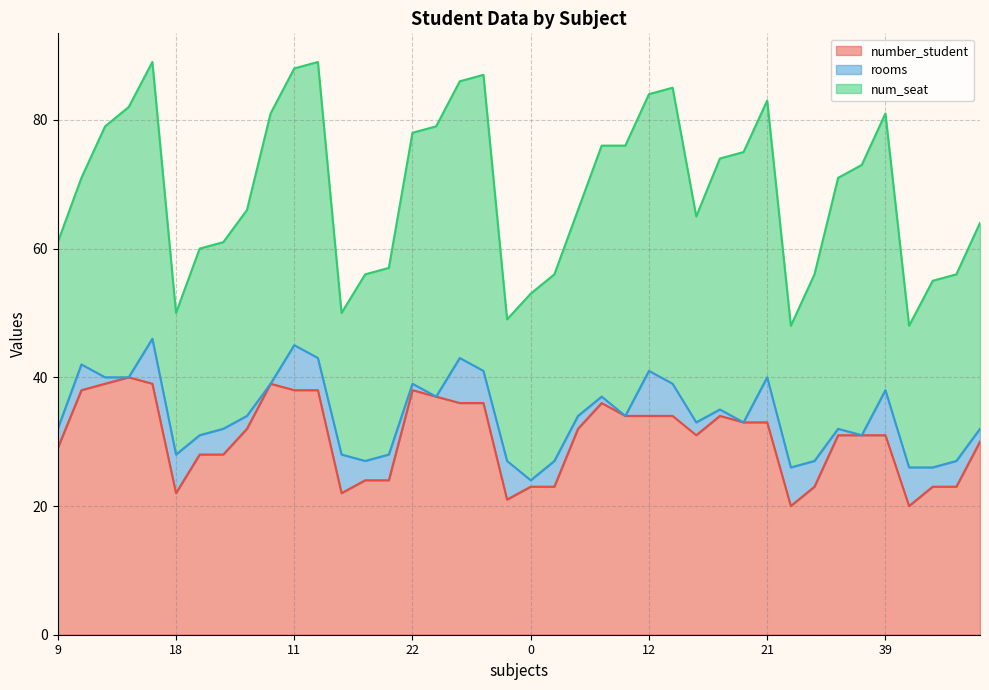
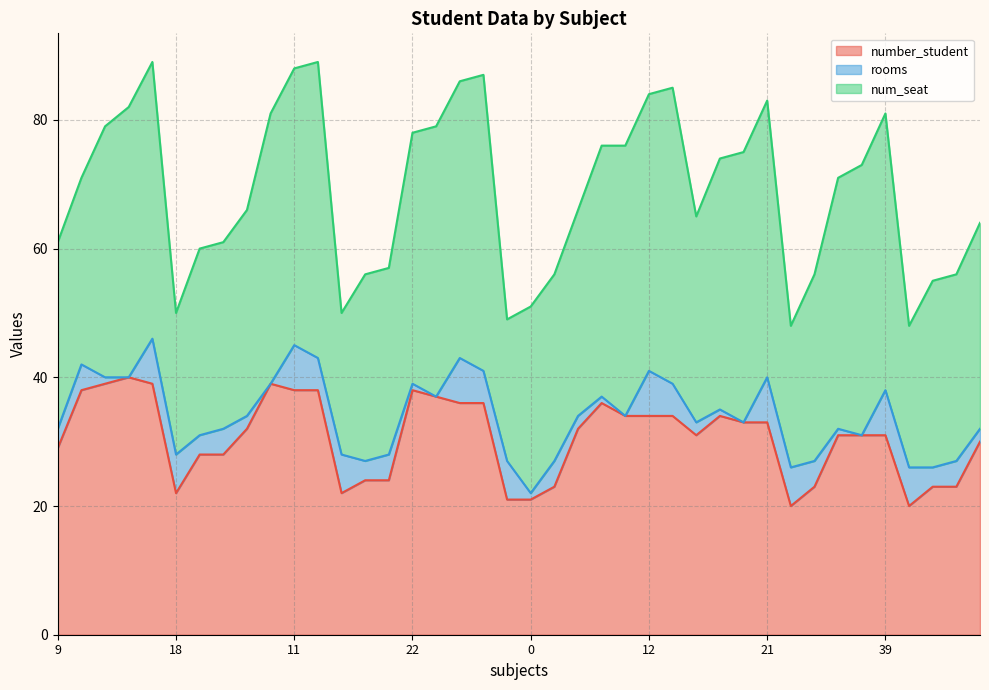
  {
    "number_student": {
-     "0": 23
+     "0": 21
    },
    "rooms": {
      "0": 1
    },
    "num_seat": {
      "0": 29
    }
  }
